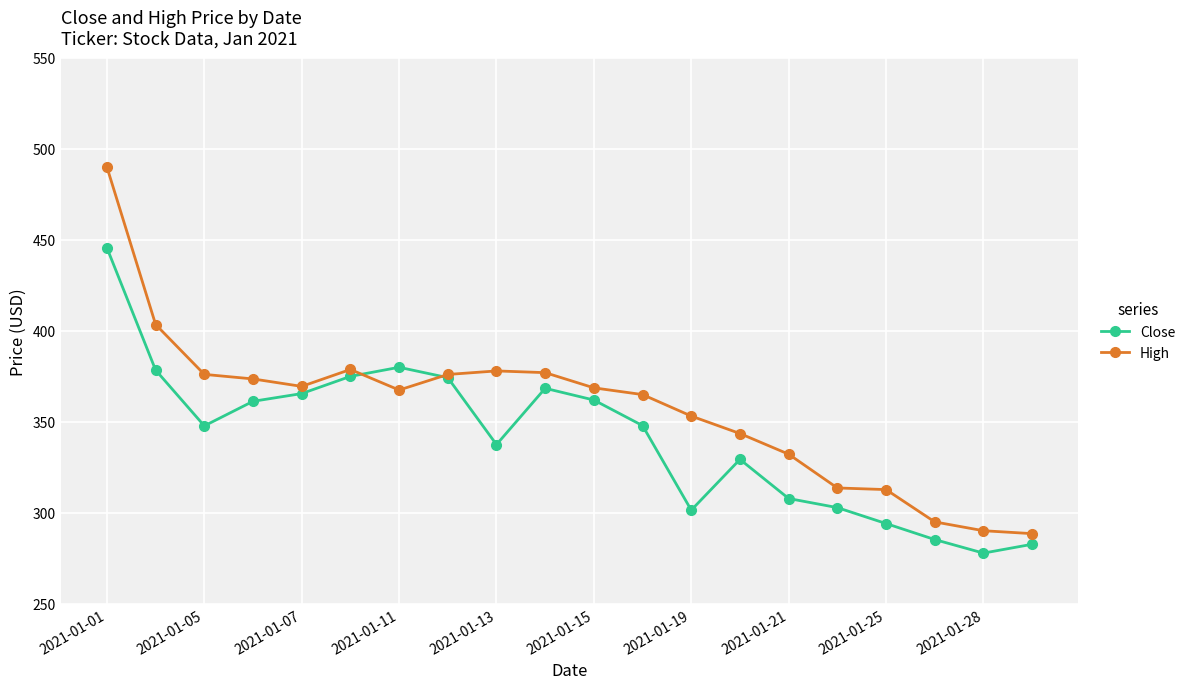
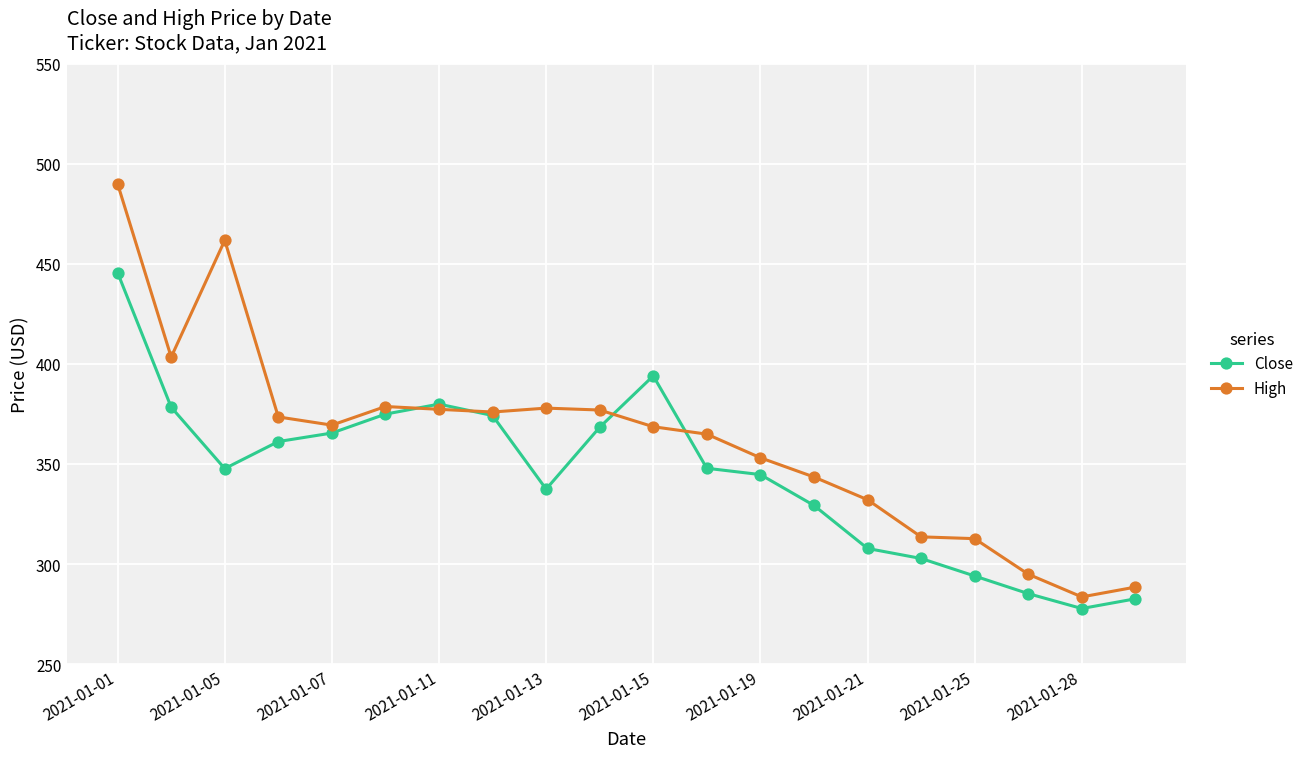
  {
    "Close": {
      "2021-01-01": 446,
      "2021-01-05": 348,
      "2021-01-07": 365,
      "2021-01-11": 380,
      "2021-01-13": 337,
-     "2021-01-15": 362,
-     "2021-01-19": 301,
+     "2021-01-15": 394,
+     "2021-01-19": 345,
      "2021-01-21": 308,
      "2021-01-25": 294,
      "2021-01-28": 278
    },
    "High": {
      "2021-01-01": 490,
-     "2021-01-05": 376,
+     "2021-01-05": 462,
      "2021-01-07": 369,
-     "2021-01-11": 367,
+     "2021-01-11": 377,
      "2021-01-13": 378,
      "2021-01-15": 369,
      "2021-01-19": 353,
      "2021-01-21": 332,
      "2021-01-25": 313,
-     "2021-01-28": 290
+     "2021-01-28": 284
    }
  }
